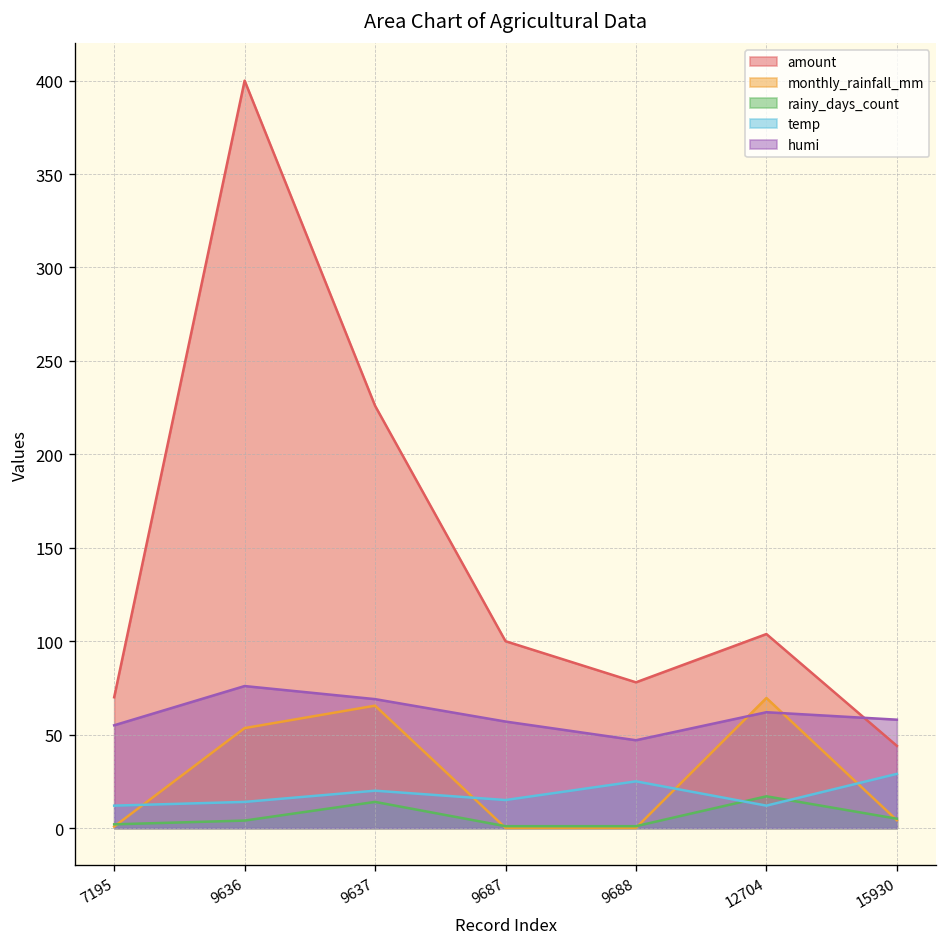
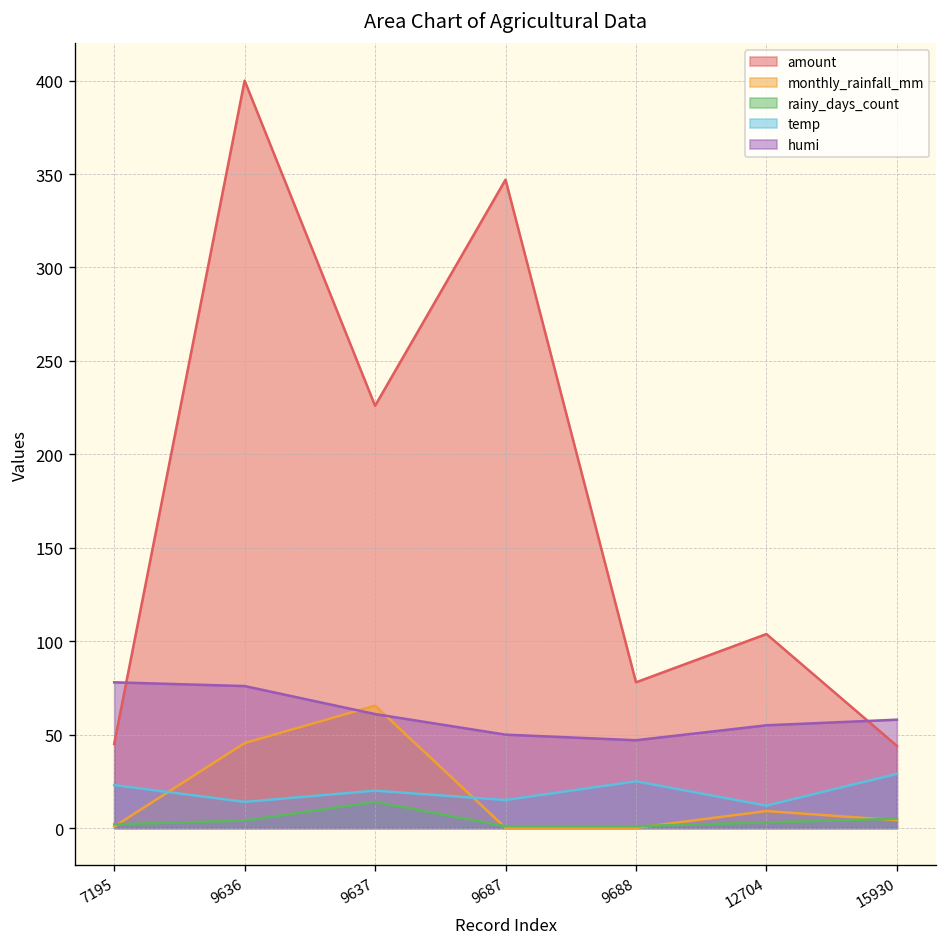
  {
    "amount": {
-     "7195": 70,
+     "7195": 45,
      "9636": 400,
      "9637": 226,
-     "9687": 100,
+     "9687": 347,
      "9688": 78,
      "12704": 104,
      "15930": 44
    },
    "monthly_rainfall_mm": {
-     "9636": 54,
+     "9636": 46,
      "9637": 66,
-     "12704": 70
+     "12704": 9
    },
    "rainy_days_count": {
      "9636": 4,
      "9637": 14,
-     "12704": 17
+     "12704": 3
    },
    "temp": {
-     "7195": 12,
+     "7195": 23,
      "9636": 14,
      "9637": 20,
      "9687": 15,
      "9688": 25,
      "12704": 12,
      "15930": 29
    },
    "humi": {
-     "7195": 55,
+     "7195": 78,
      "9636": 76,
-     "9637": 69,
-     "9687": 57,
+     "9637": 61,
+     "9687": 50,
      "9688": 47,
-     "12704": 62,
+     "12704": 55,
      "15930": 58
    }
  }
